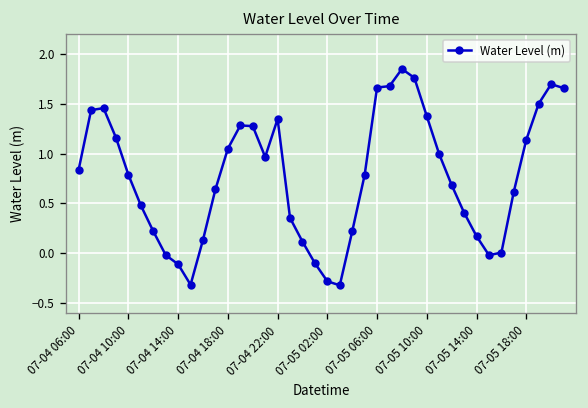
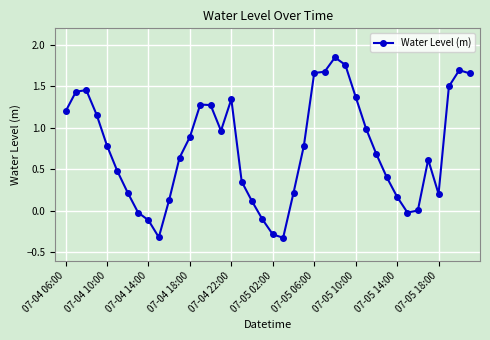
  {
-   "07-04 06:00": 0.8,
+   "07-04 06:00": 1.2,
    "07-04 10:00": 0.8,
    "07-04 14:00": -0.1,
-   "07-04 18:00": 1.0,
+   "07-04 18:00": 0.9,
    "07-04 22:00": 1.3,
    "07-05 02:00": -0.3,
    "07-05 06:00": 1.7,
    "07-05 10:00": 1.4,
    "07-05 14:00": 0.2,
-   "07-05 18:00": 1.1
+   "07-05 18:00": 0.2
  }
